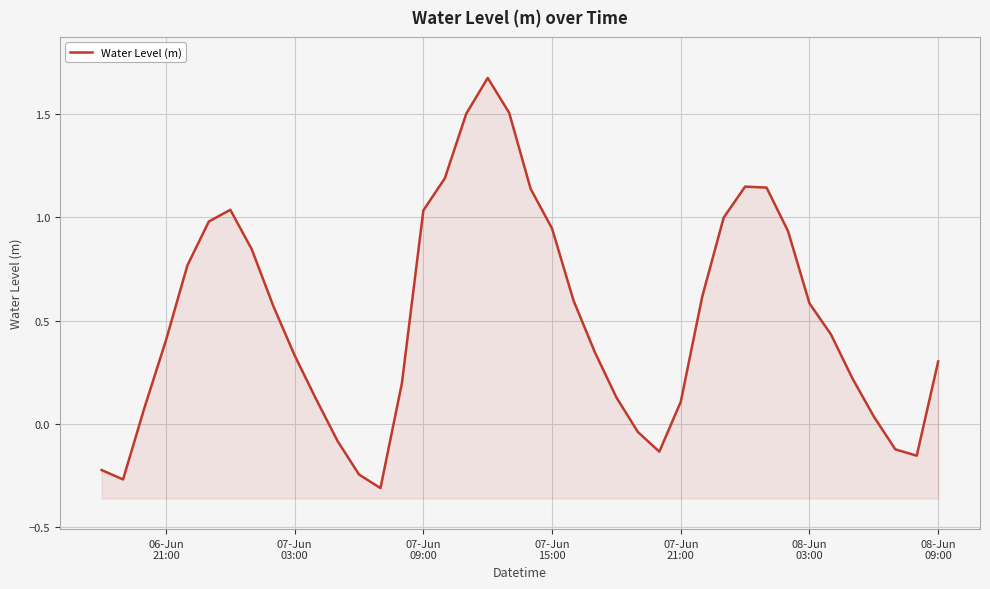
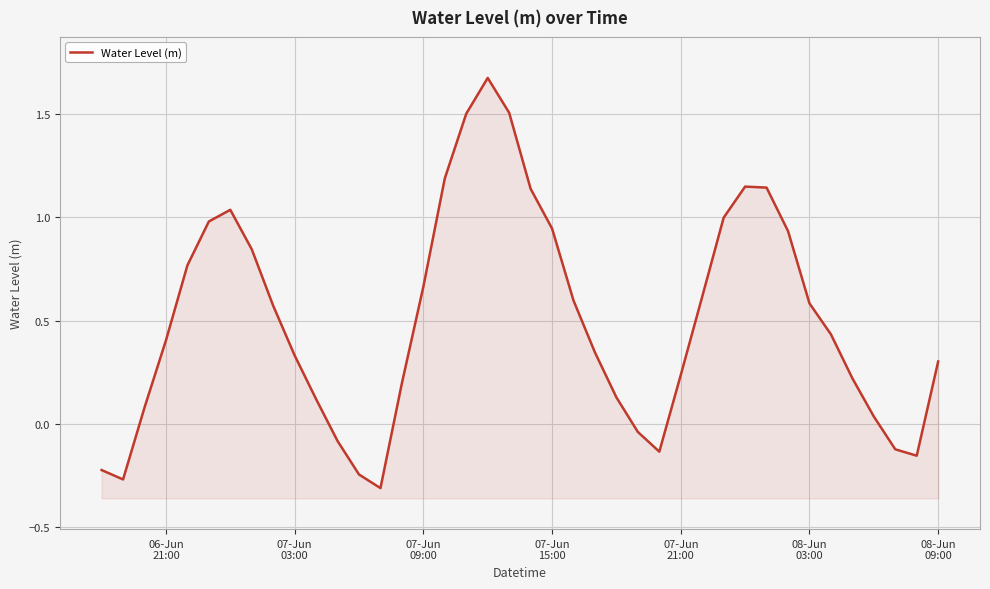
  {
    "06-Jun 21:00": 0.40,
    "07-Jun 03:00": 0.33,
-   "07-Jun 09:00": 1.03,
+   "07-Jun 09:00": 0.66,
    "07-Jun 15:00": 0.95,
-   "07-Jun 21:00": 0.11,
+   "07-Jun 21:00": 0.24,
    "08-Jun 03:00": 0.58,
    "08-Jun 09:00": 0.30
  }
